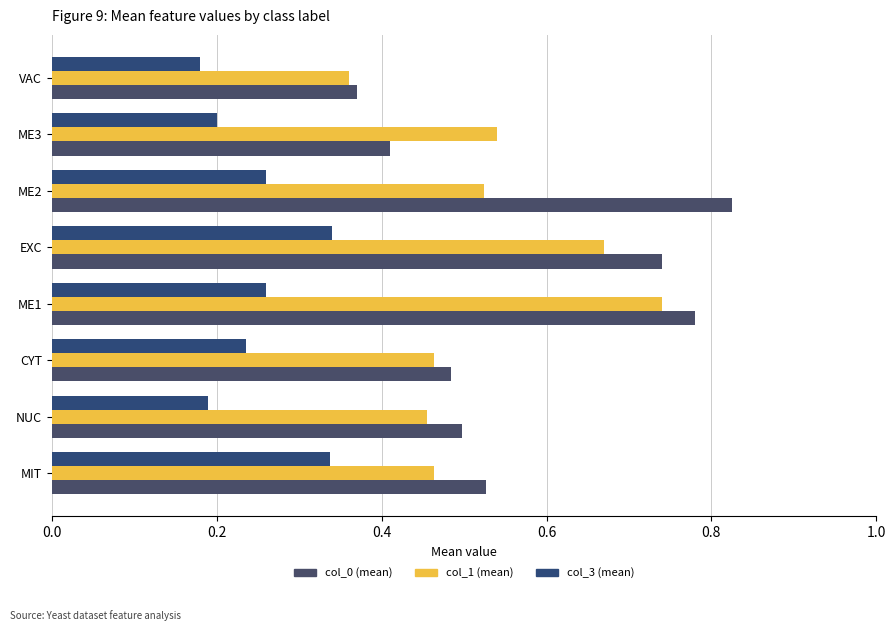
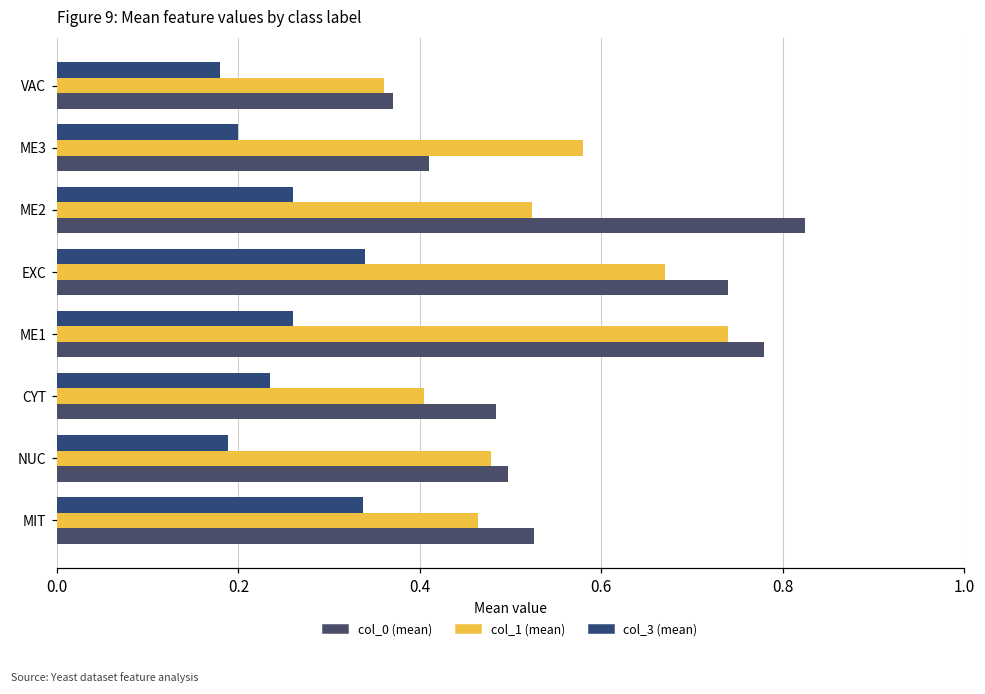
  {
    "col_1 (mean)": {
      "VAC": 0.36,
-     "ME3": 0.54,
+     "ME3": 0.58,
      "ME2": 0.52,
      "EXC": 0.67,
      "ME1": 0.74,
-     "CYT": 0.46,
-     "NUC": 0.46,
+     "CYT": 0.41,
+     "NUC": 0.48,
      "MIT": 0.46
    }
  }
